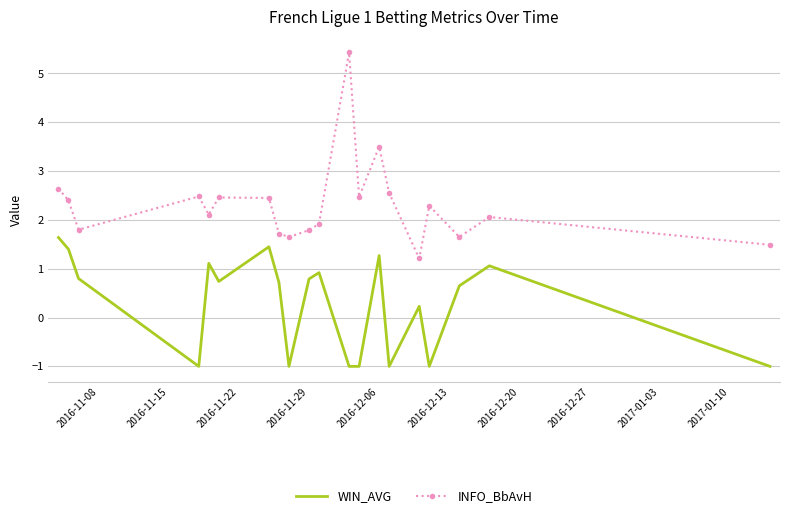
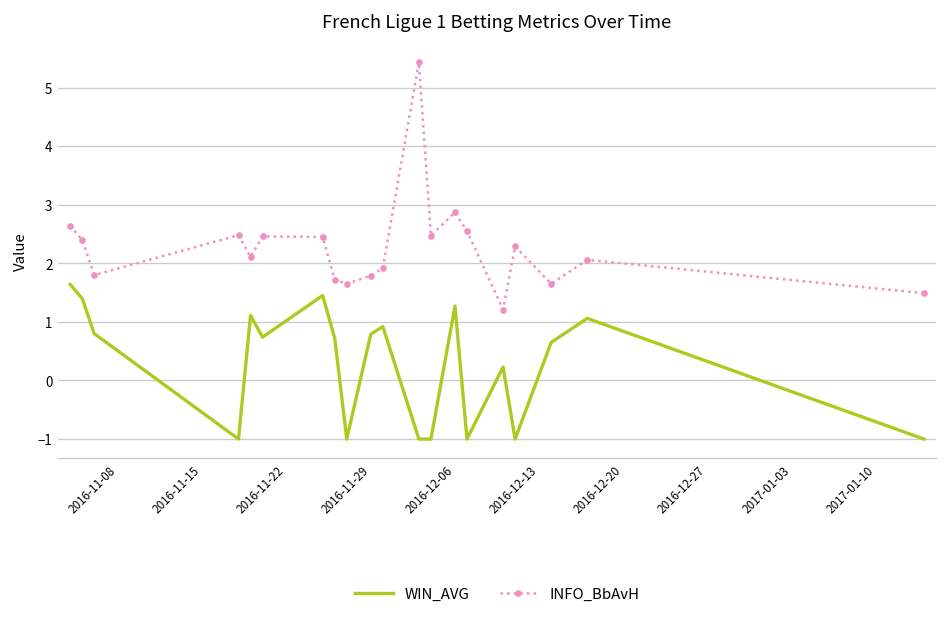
  {
    "WIN_AVG": {
      "2016-11-29": 0.8,
      "2016-12-06": 1.3
    },
    "INFO_BbAvH": {
      "2016-11-29": 1.8,
-     "2016-12-06": 3.5
+     "2016-12-06": 2.9
    }
  }
